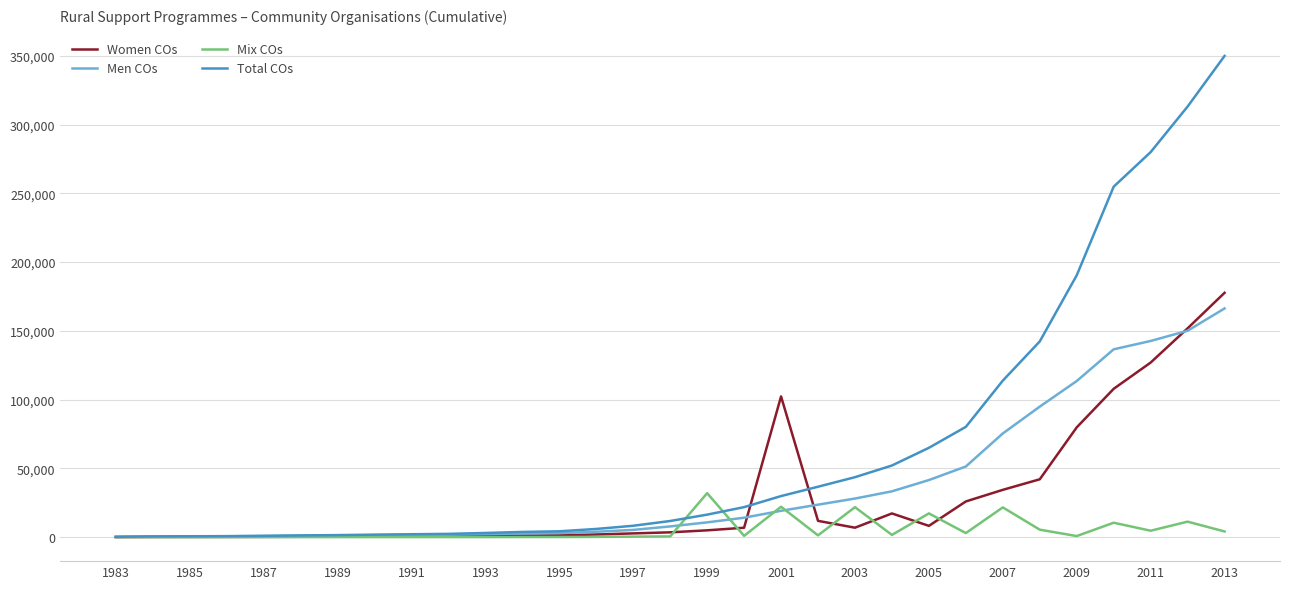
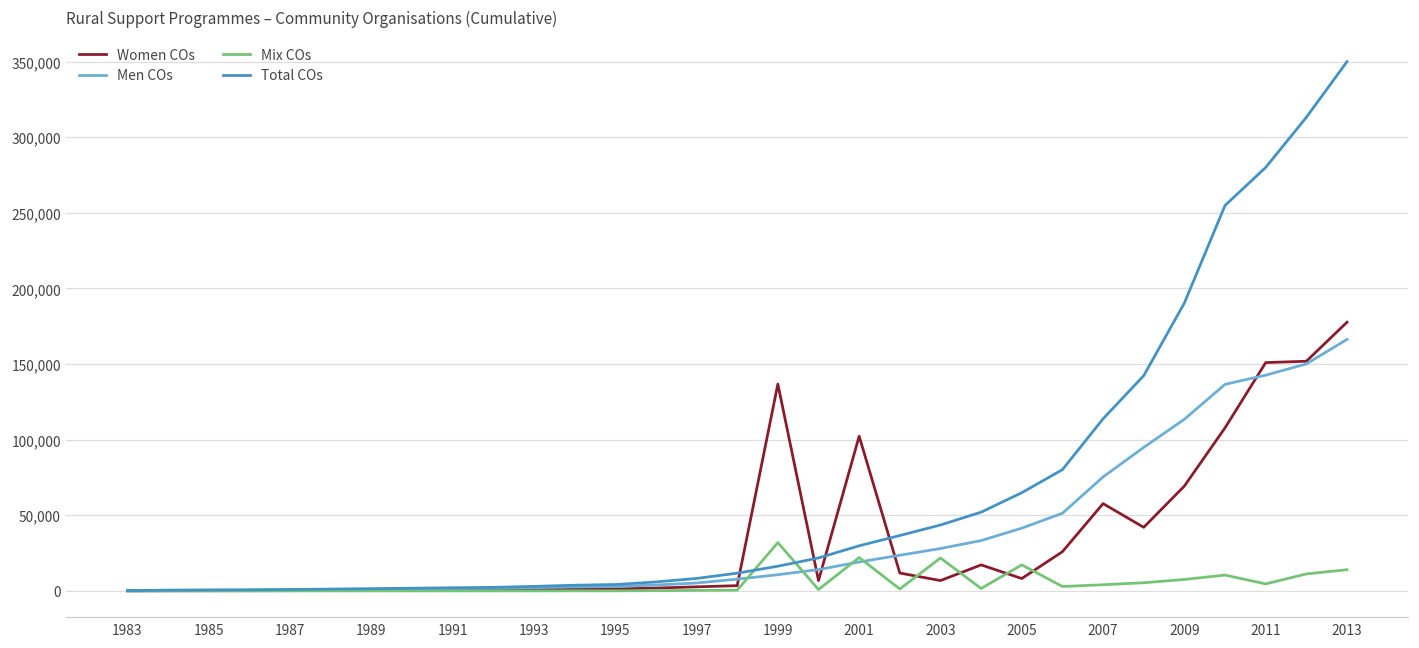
  {
    "Women COs": {
      "1997": "3,000",
-     "1999": "5,000",
+     "1999": "137,000",
      "2001": "102,000",
      "2003": "7,000",
      "2005": "8,000",
-     "2007": "34,000",
-     "2009": "80,000",
-     "2011": "127,000",
+     "2007": "58,000",
+     "2009": "69,000",
+     "2011": "151,000",
      "2013": "178,000"
    },
    "Mix COs": {
      "1997": "0",
      "1999": "32,000",
      "2001": "22,000",
      "2003": "22,000",
      "2005": "17,000",
-     "2007": "22,000",
-     "2009": "1,000",
+     "2007": "4,000",
+     "2009": "8,000",
      "2011": "5,000",
-     "2013": "4,000"
+     "2013": "14,000"
    }
  }
